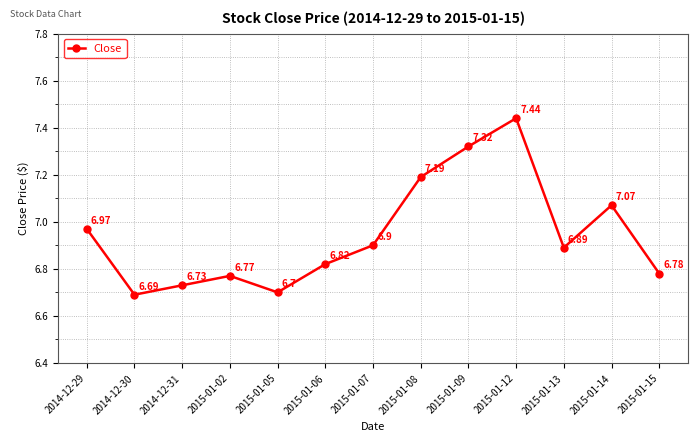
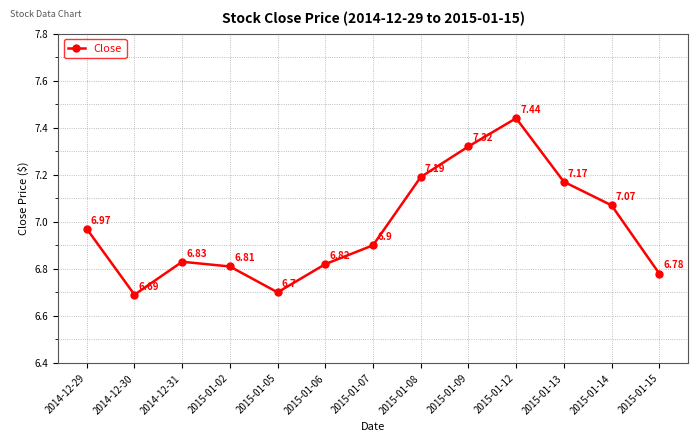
  {
    "2014-12-29": 6.97,
    "2014-12-30": 6.69,
-   "2014-12-31": 6.73,
-   "2015-01-02": 6.77,
+   "2014-12-31": 6.83,
+   "2015-01-02": 6.81,
    "2015-01-05": 6.7,
    "2015-01-06": 6.82,
    "2015-01-07": 6.9,
    "2015-01-08": 7.19,
    "2015-01-09": 7.32,
    "2015-01-12": 7.44,
-   "2015-01-13": 6.89,
+   "2015-01-13": 7.17,
    "2015-01-14": 7.07,
    "2015-01-15": 6.78
  }
